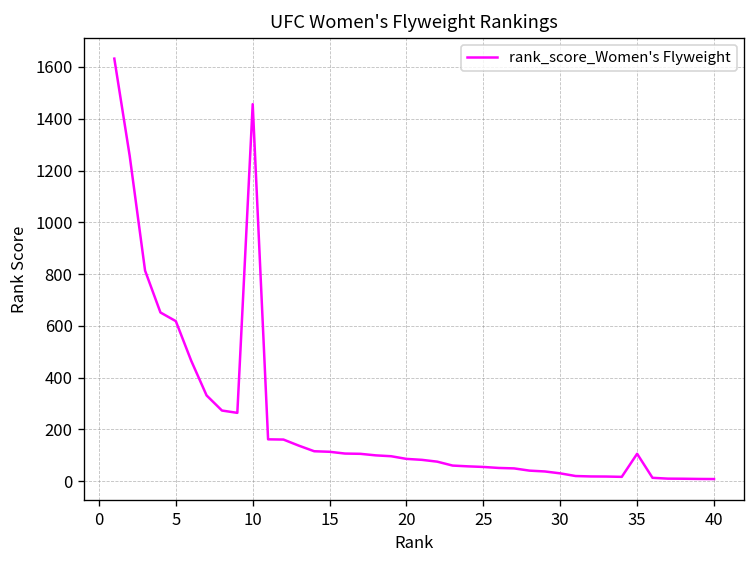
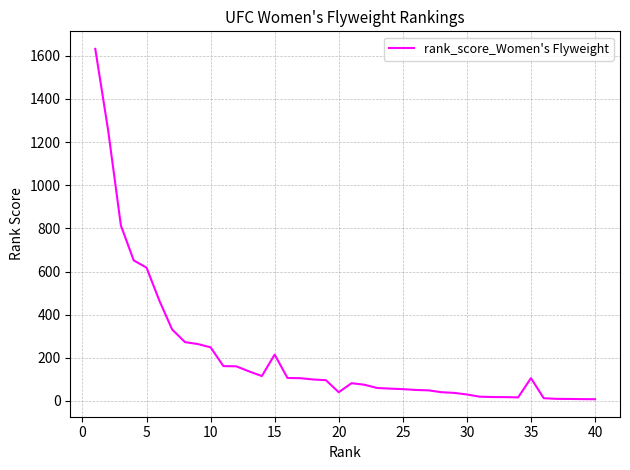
  {
    "5": 620,
-   "10": 1460,
-   "15": 110,
-   "20": 90,
+   "10": 250,
+   "15": 210,
+   "20": 40,
    "25": 60,
    "30": 30,
    "35": 110,
    "40": 10
  }
